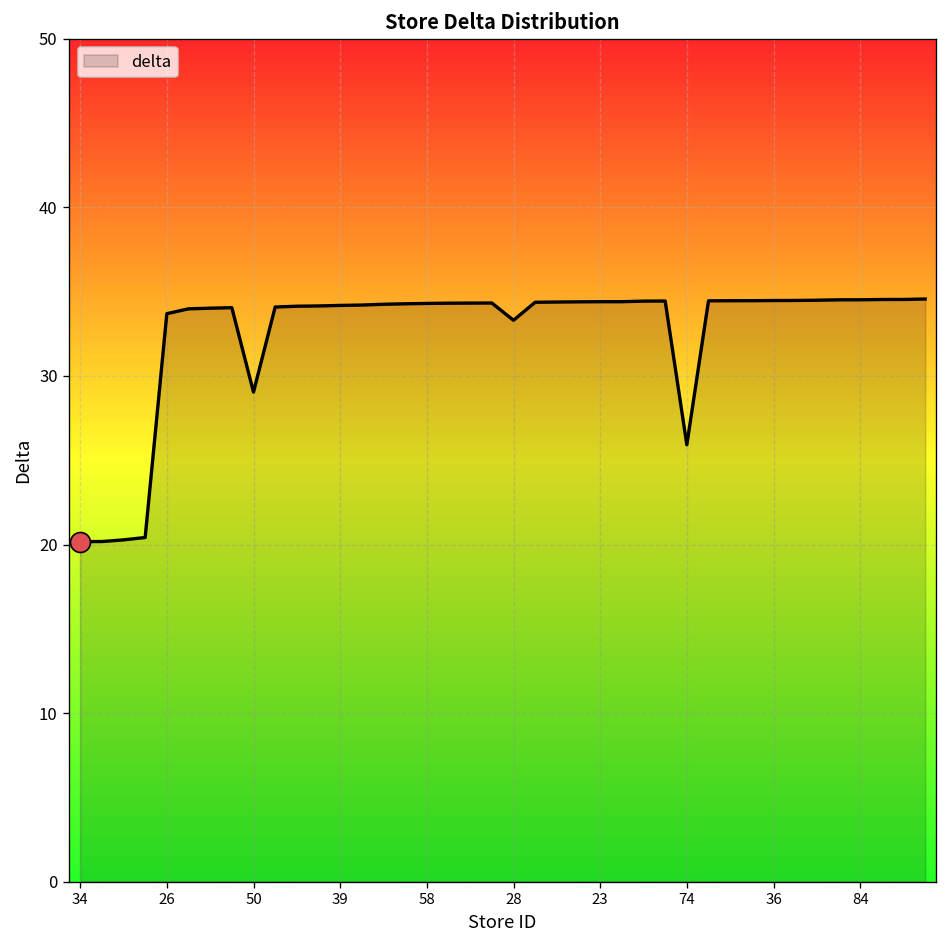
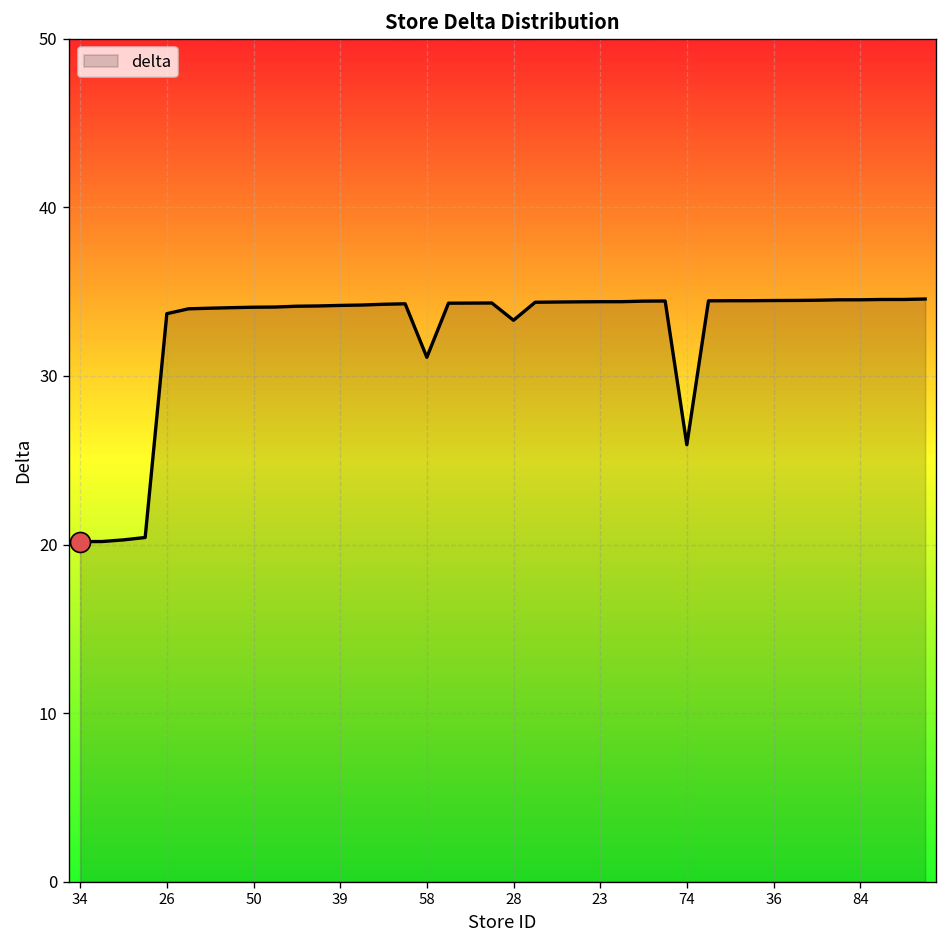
  {
    "delta": {
-     "50": 29.0,
-     "58": 34.3,
+     "50": 34.1,
+     "58": 31.1,
      "28": 33.3,
      "74": 25.9,
      "36": 34.5,
      "84": 34.5
    }
  }
